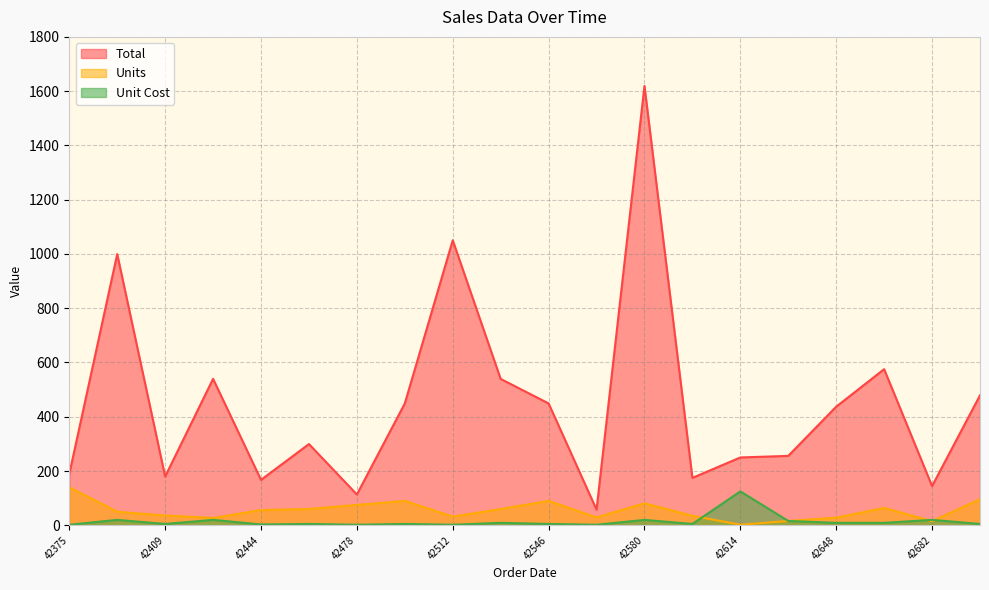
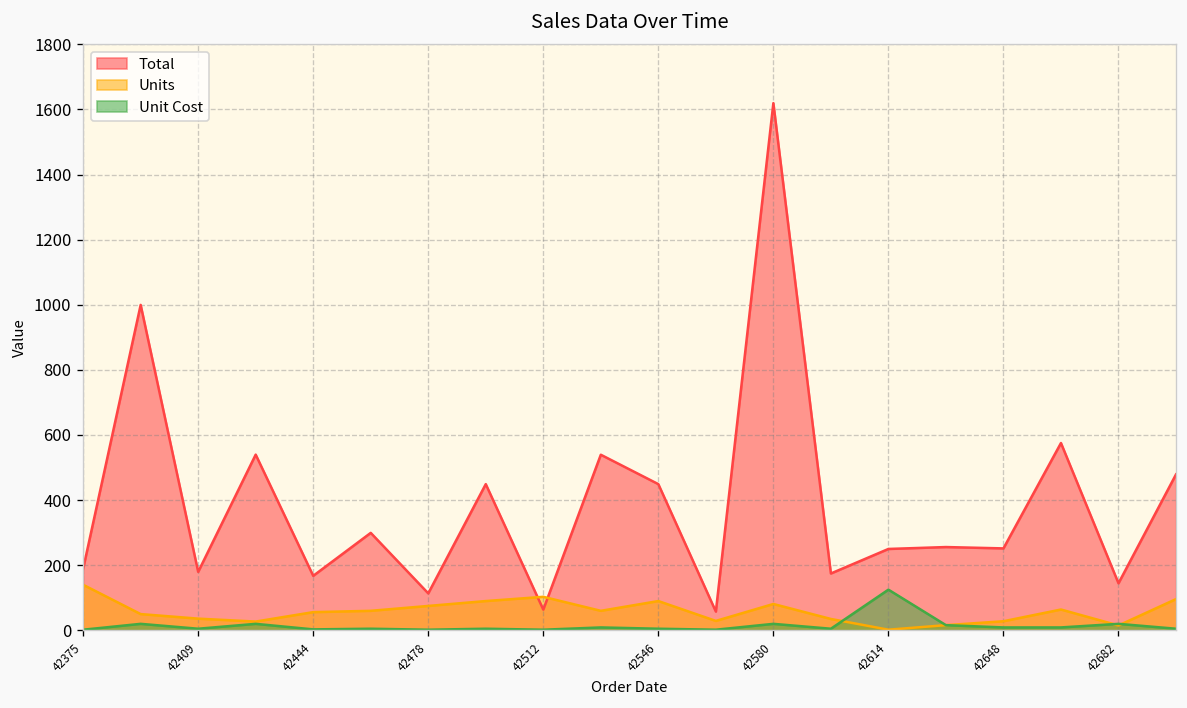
  {
    "Total": {
      "42375": 190,
      "42409": 180,
      "42444": 170,
      "42478": 110,
-     "42512": 1050,
+     "42512": 60,
      "42546": 450,
      "42580": 1620,
      "42614": 250,
-     "42648": 440,
+     "42648": 250,
      "42682": 140
    },
    "Units": {
      "42375": 140,
      "42409": 40,
      "42444": 60,
      "42478": 80,
-     "42512": 30,
+     "42512": 100,
      "42546": 90,
      "42580": 80,
      "42614": 0,
      "42648": 30
    },
    "Unit Cost": {
      "42375": 0,
      "42409": 0,
      "42444": 0,
      "42478": 0,
      "42512": 0,
      "42546": 0,
      "42580": 20,
      "42614": 130,
      "42648": 10
    }
  }
